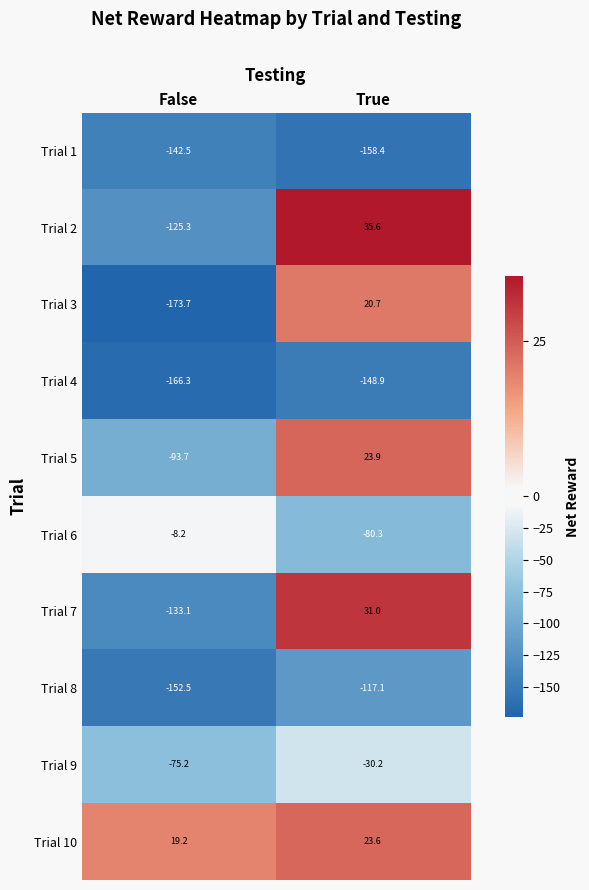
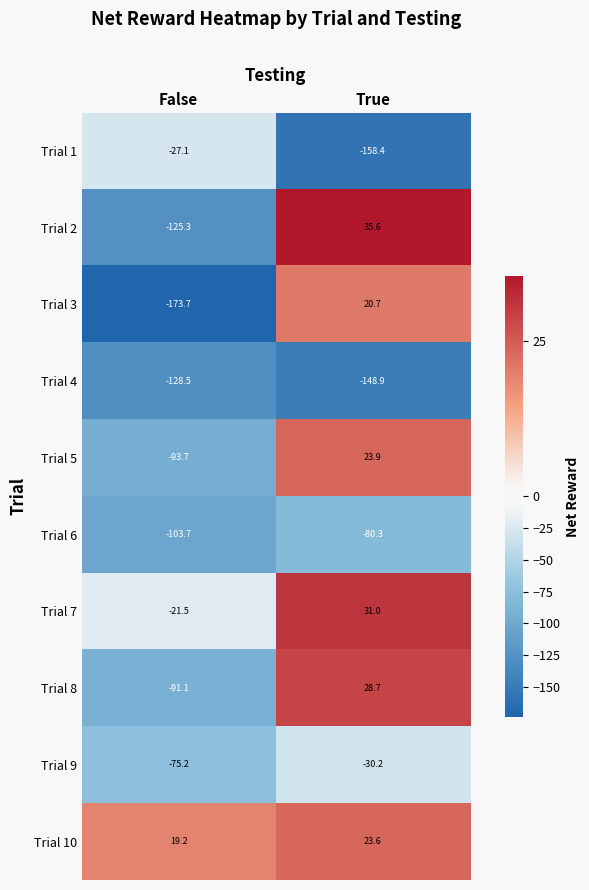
  {
    "Trial 1": {
-     "False": -142.5,
+     "False": -27.1,
      "True": -158.4
    },
    "Trial 2": {
      "False": -125.3,
      "True": 35.6
    },
    "Trial 3": {
      "False": -173.7,
      "True": 20.7
    },
    "Trial 4": {
-     "False": -166.3,
+     "False": -128.5,
      "True": -148.9
    },
    "Trial 5": {
      "False": -93.7,
      "True": 23.9
    },
    "Trial 6": {
-     "False": -8.2,
+     "False": -103.7,
      "True": -80.3
    },
    "Trial 7": {
-     "False": -133.1,
+     "False": -21.5,
      "True": 31.0
    },
    "Trial 8": {
-     "False": -152.5,
-     "True": -117.1
+     "False": -91.1,
+     "True": 28.7
    },
    "Trial 9": {
      "False": -75.2,
      "True": -30.2
    },
    "Trial 10": {
      "False": 19.2,
      "True": 23.6
    }
  }
